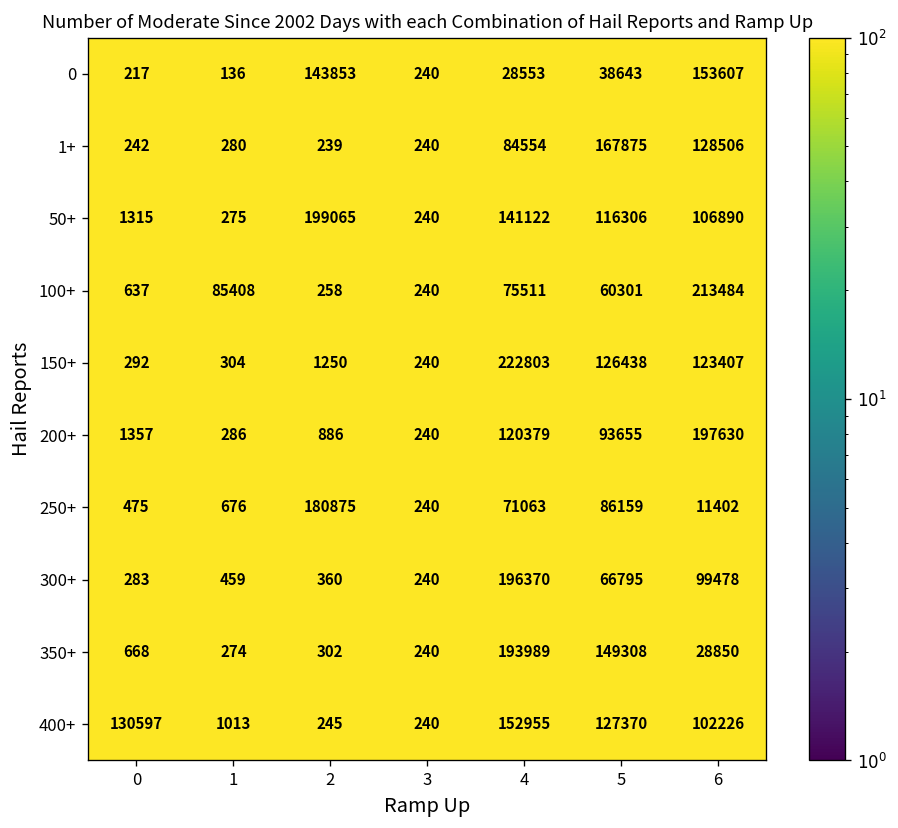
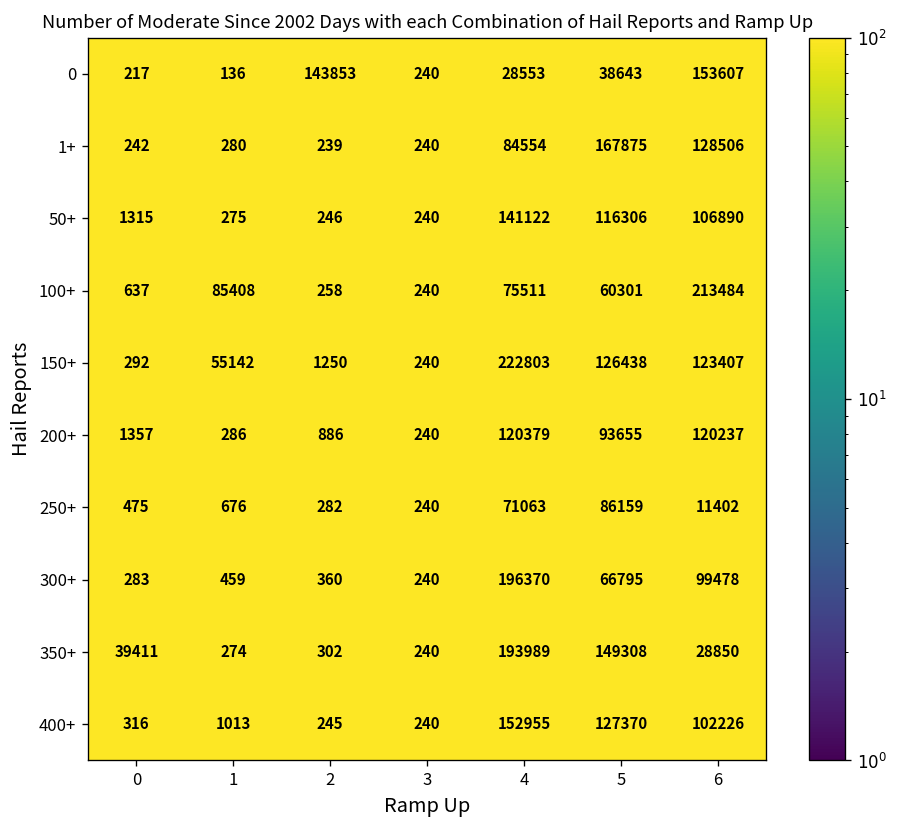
  {
    "0": {
      "0": 217,
      "1": 136,
      "2": 143853,
      "3": 240,
      "4": 28553,
      "5": 38643,
      "6": 153607
    },
    "1+": {
      "0": 242,
      "1": 280,
      "2": 239,
      "3": 240,
      "4": 84554,
      "5": 167875,
      "6": 128506
    },
    "50+": {
      "0": 1315,
      "1": 275,
-     "2": 199065,
+     "2": 246,
      "3": 240,
      "4": 141122,
      "5": 116306,
      "6": 106890
    },
    "100+": {
      "0": 637,
      "1": 85408,
      "2": 258,
      "3": 240,
      "4": 75511,
      "5": 60301,
      "6": 213484
    },
    "150+": {
      "0": 292,
-     "1": 304,
+     "1": 55142,
      "2": 1250,
      "3": 240,
      "4": 222803,
      "5": 126438,
      "6": 123407
    },
    "200+": {
      "0": 1357,
      "1": 286,
      "2": 886,
      "3": 240,
      "4": 120379,
      "5": 93655,
-     "6": 197630
+     "6": 120237
    },
    "250+": {
      "0": 475,
      "1": 676,
-     "2": 180875,
+     "2": 282,
      "3": 240,
      "4": 71063,
      "5": 86159,
      "6": 11402
    },
    "300+": {
      "0": 283,
      "1": 459,
      "2": 360,
      "3": 240,
      "4": 196370,
      "5": 66795,
      "6": 99478
    },
    "350+": {
-     "0": 668,
+     "0": 39411,
      "1": 274,
      "2": 302,
      "3": 240,
      "4": 193989,
      "5": 149308,
      "6": 28850
    },
    "400+": {
-     "0": 130597,
+     "0": 316,
      "1": 1013,
      "2": 245,
      "3": 240,
      "4": 152955,
      "5": 127370,
      "6": 102226
    }
  }
